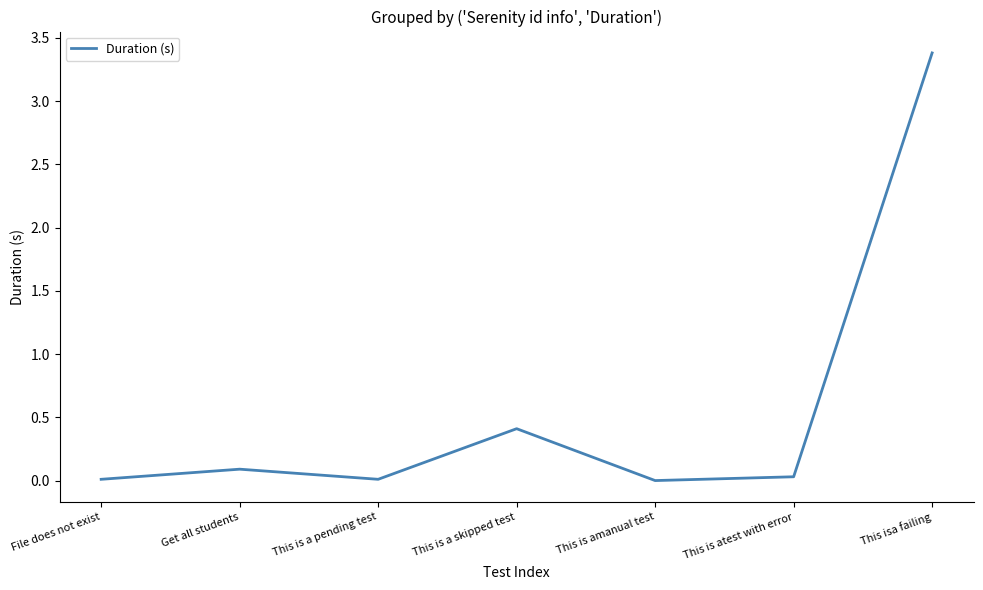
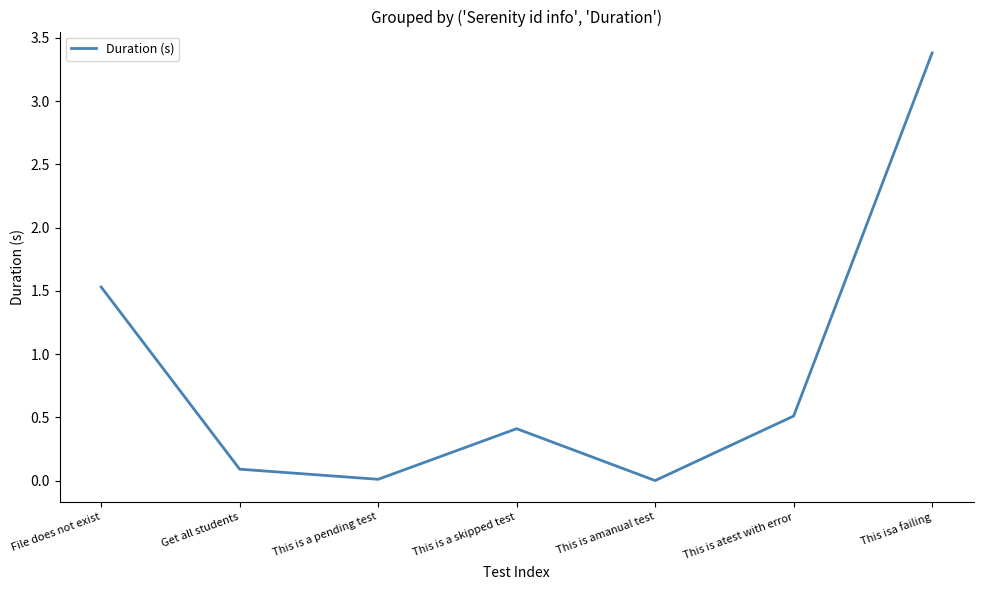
  {
-   "File does not exist": 0.01,
+   "File does not exist": 1.53,
    "Get all students": 0.09,
    "This is a pending test": 0.01,
    "This is a skipped test": 0.41,
    "This is amanual test": 0.00,
-   "This is atest with error": 0.03,
+   "This is atest with error": 0.51,
    "This isa failing": 3.38
  }
